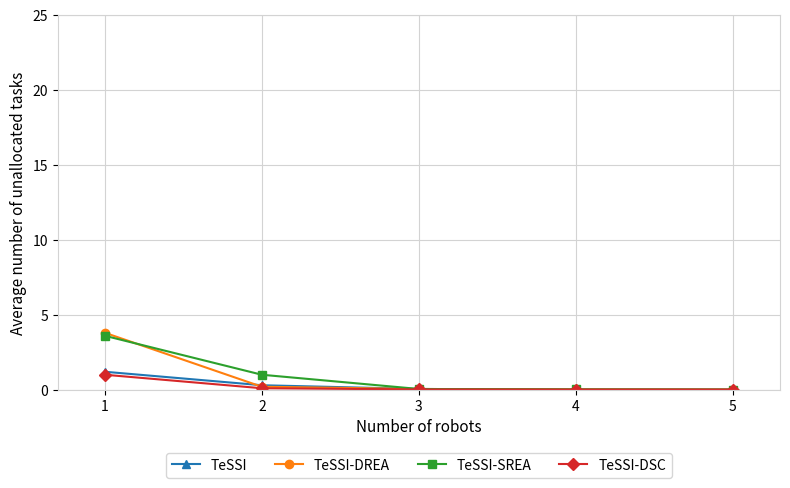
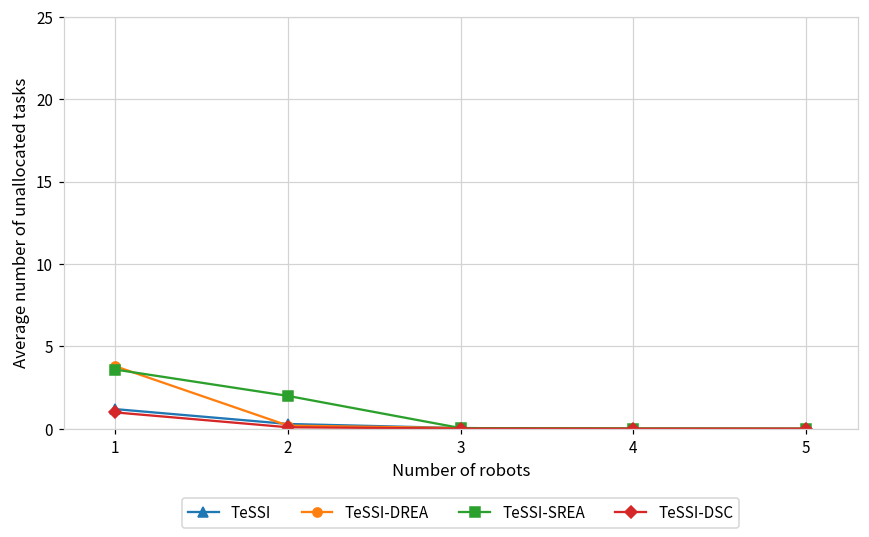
  {
    "TeSSI": {
      "1": 1.2
    },
    "TeSSI-DREA": {
      "1": 3.8
    },
    "TeSSI-SREA": {
      "1": 3.6,
-     "2": 1
+     "2": 2
    },
    "TeSSI-DSC": {
      "1": 1
    }
  }
